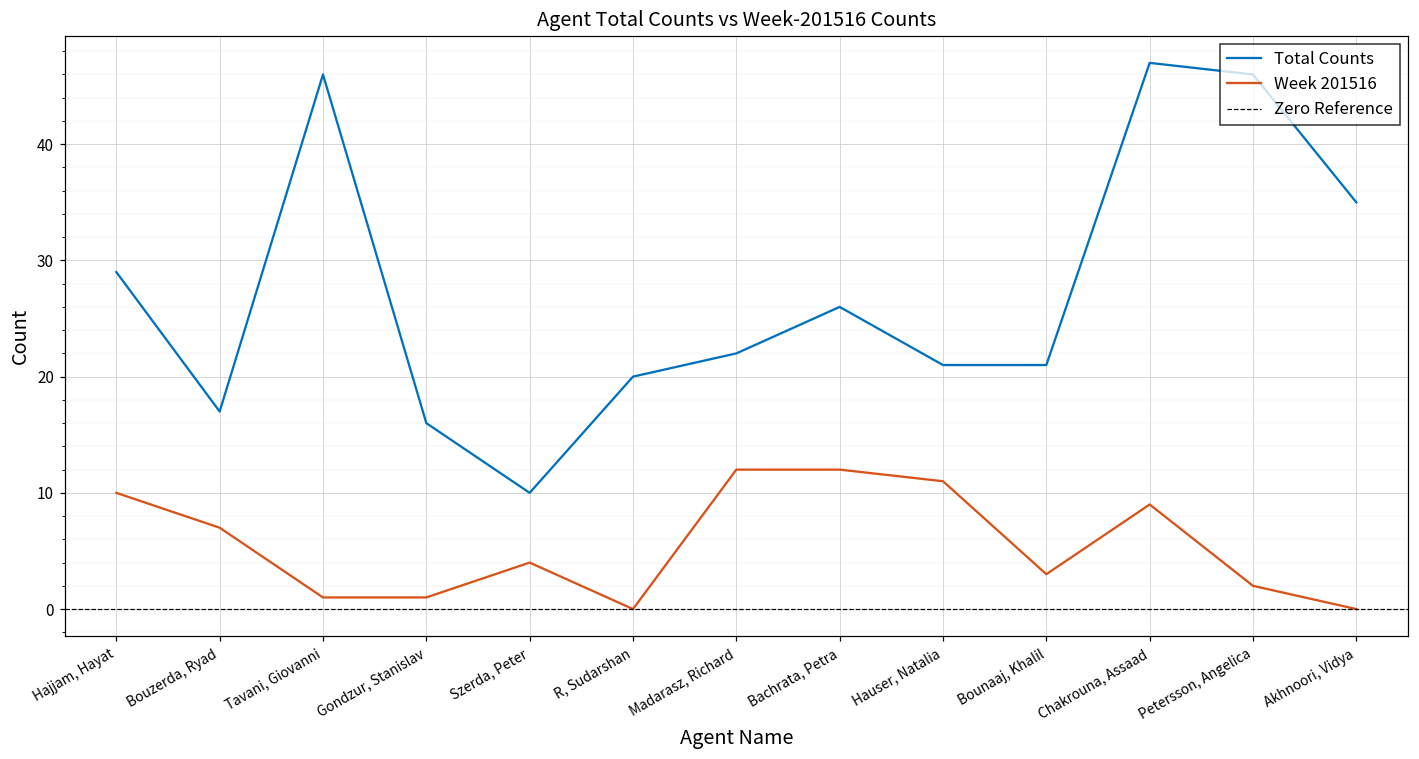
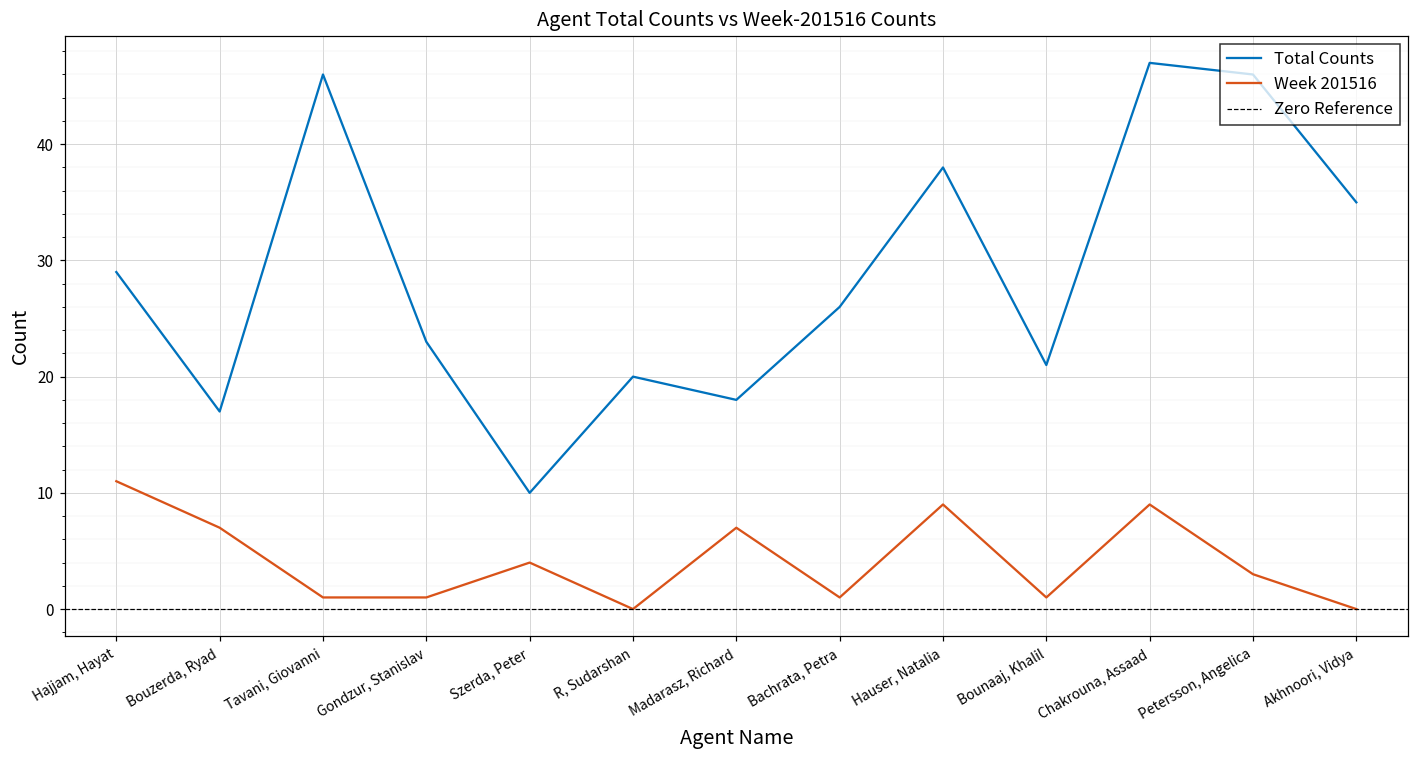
  {
    "Total Counts": {
      "Hajjam, Hayat": 29,
      "Bouzerda, Ryad": 17,
      "Tavani, Giovanni": 46,
-     "Gondzur, Stanislav": 16,
+     "Gondzur, Stanislav": 23,
      "Szerda, Peter": 10,
      "R, Sudarshan": 20,
-     "Madarasz, Richard": 22,
+     "Madarasz, Richard": 18,
      "Bachrata, Petra": 26,
-     "Hauser, Natalia": 21,
+     "Hauser, Natalia": 38,
      "Bounaaj, Khalil": 21,
      "Chakrouna, Assaad": 47,
      "Akhnoori, Vidya": 35
    },
    "Week 201516": {
-     "Hajjam, Hayat": 10,
+     "Hajjam, Hayat": 11,
      "Bouzerda, Ryad": 7,
      "Tavani, Giovanni": 1,
      "Gondzur, Stanislav": 1,
      "Szerda, Peter": 4,
      "R, Sudarshan": 0,
-     "Madarasz, Richard": 12,
-     "Bachrata, Petra": 12,
-     "Hauser, Natalia": 11,
-     "Bounaaj, Khalil": 3,
+     "Madarasz, Richard": 7,
+     "Bachrata, Petra": 1,
+     "Hauser, Natalia": 9,
+     "Bounaaj, Khalil": 1,
      "Chakrouna, Assaad": 9,
-     "Petersson, Angelica": 2,
+     "Petersson, Angelica": 3,
      "Akhnoori, Vidya": 0
    }
  }
